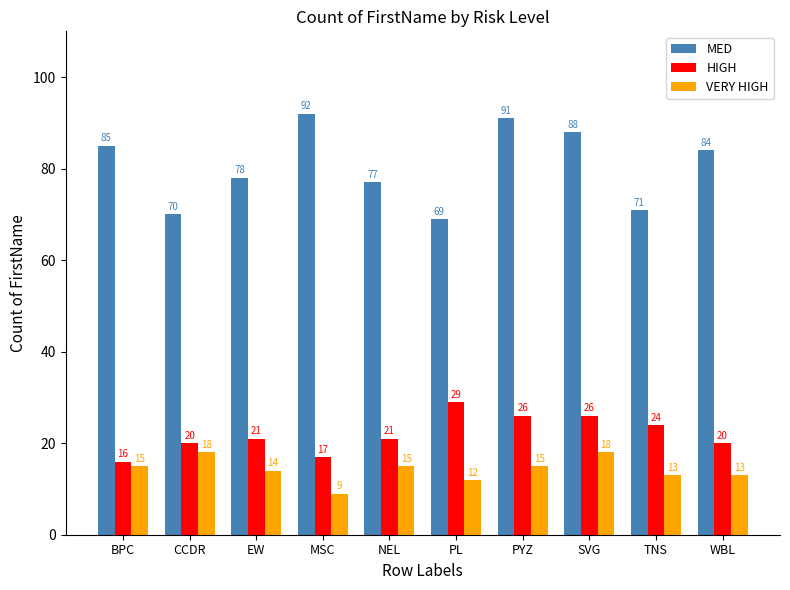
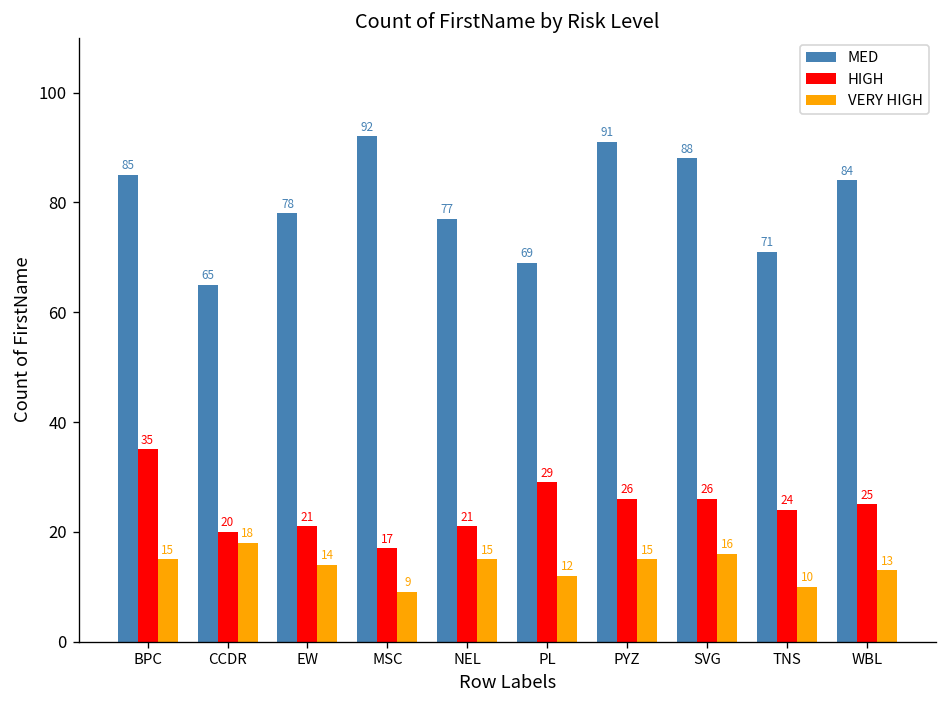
  {
    "MED": {
      "BPC": 85,
-     "CCDR": 70,
+     "CCDR": 65,
      "EW": 78,
      "MSC": 92,
      "NEL": 77,
      "PL": 69,
      "PYZ": 91,
      "SVG": 88,
      "TNS": 71,
      "WBL": 84
    },
    "HIGH": {
-     "BPC": 16,
+     "BPC": 35,
      "CCDR": 20,
      "EW": 21,
      "MSC": 17,
      "NEL": 21,
      "PL": 29,
      "PYZ": 26,
      "SVG": 26,
      "TNS": 24,
-     "WBL": 20
+     "WBL": 25
    },
    "VERY HIGH": {
      "BPC": 15,
      "CCDR": 18,
      "EW": 14,
      "MSC": 9,
      "NEL": 15,
      "PL": 12,
      "PYZ": 15,
-     "SVG": 18,
-     "TNS": 13,
+     "SVG": 16,
+     "TNS": 10,
      "WBL": 13
    }
  }
